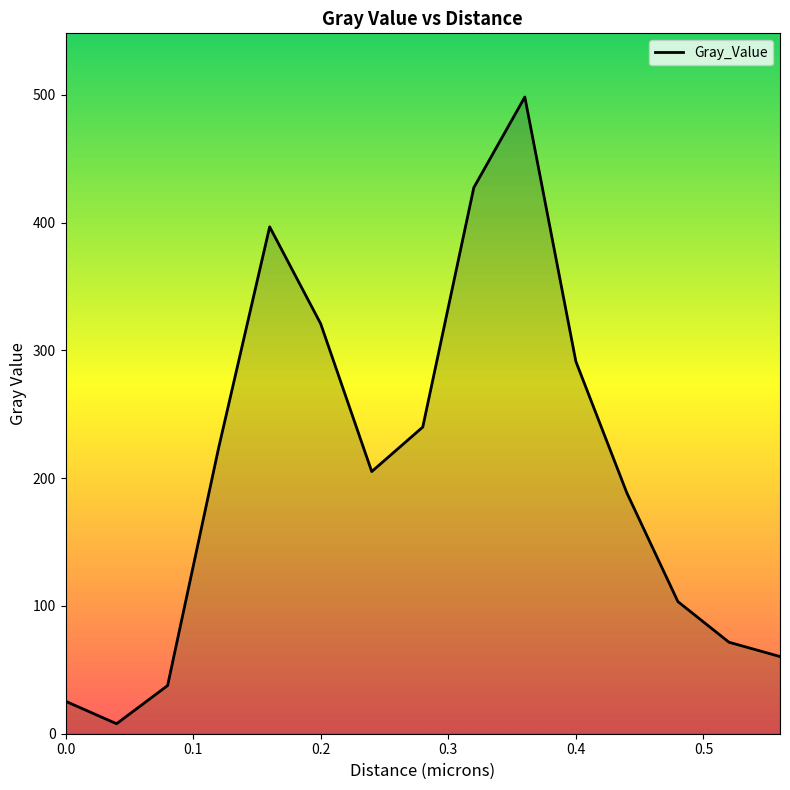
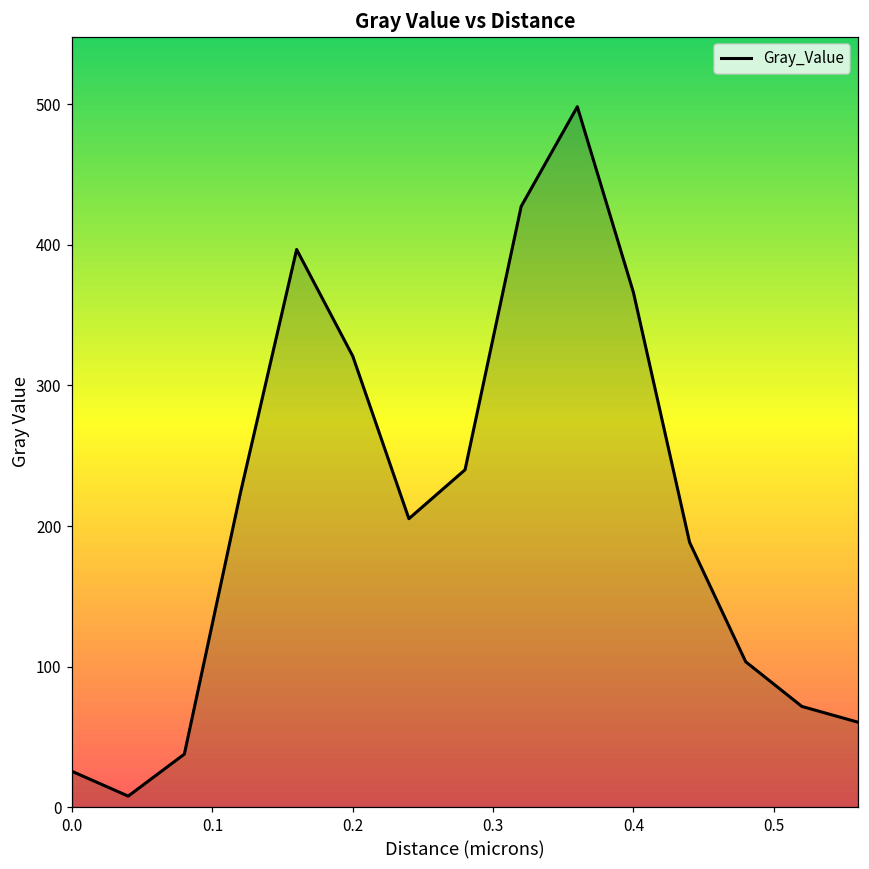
  {
    "0.0": 25,
    "0.2": 321,
-   "0.4": 291
+   "0.4": 366
  }
